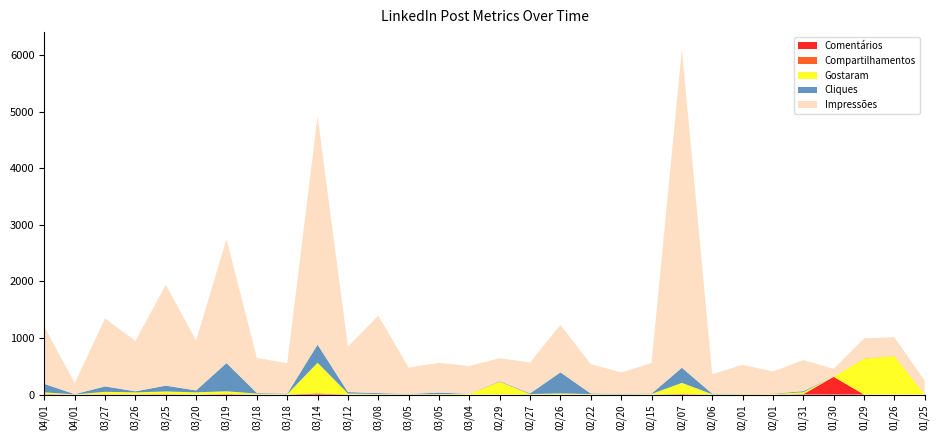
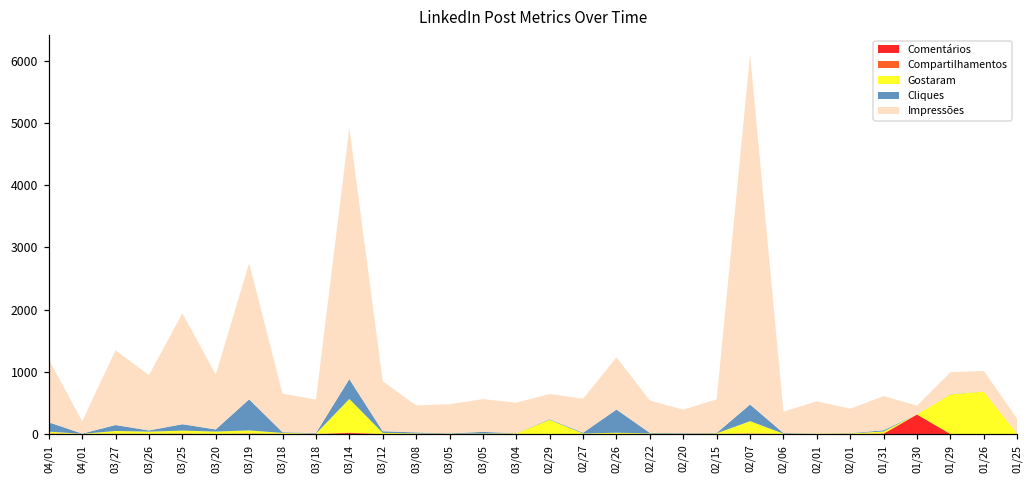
  {
    "Gostaram": {
      "03/25": 0,
      "03/19": 0,
      "03/14": 500,
      "02/07": 200
    },
    "Cliques": {
      "03/27": 100,
      "03/25": 100,
      "03/19": 500,
      "03/14": 300,
      "02/26": 400,
      "02/07": 300
    },
    "Impressões": {
      "03/27": 1200,
      "03/26": 900,
      "03/25": 1800,
      "03/20": 900,
      "03/19": 2200,
      "03/14": 4000,
      "03/12": 800,
-     "03/08": 1400,
+     "03/08": 400,
      "03/04": 500,
      "02/29": 400,
      "02/27": 500,
      "02/26": 800,
      "02/22": 500,
      "02/20": 400,
      "02/15": 500,
      "02/07": 5600,
      "02/06": 300,
      "01/31": 600,
      "01/30": 100,
      "01/29": 400,
      "01/26": 300,
      "01/25": 200
    }
  }
